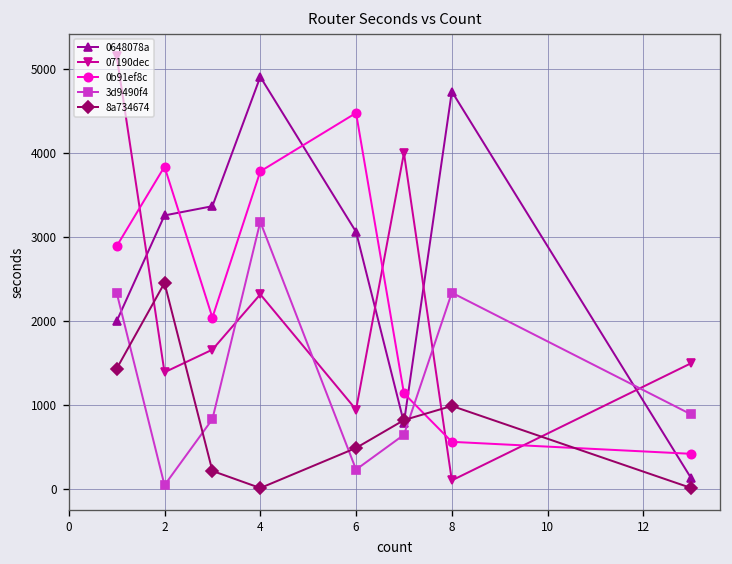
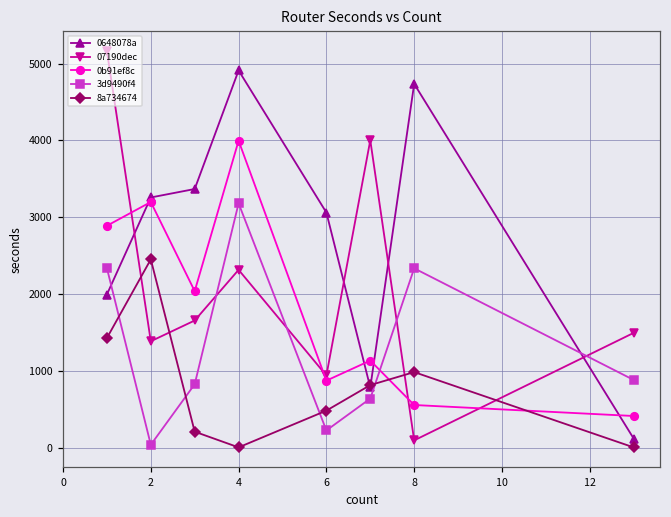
  {
    "0b91ef8c": {
-     "2": 3800,
-     "4": 3800,
-     "6": 4500,
+     "2": 3200,
+     "4": 4000,
+     "6": 900,
      "8": 600
    },
    "3d9490f4": {
      "2": 0,
      "4": 3200,
      "6": 200,
      "8": 2300
    }
  }
